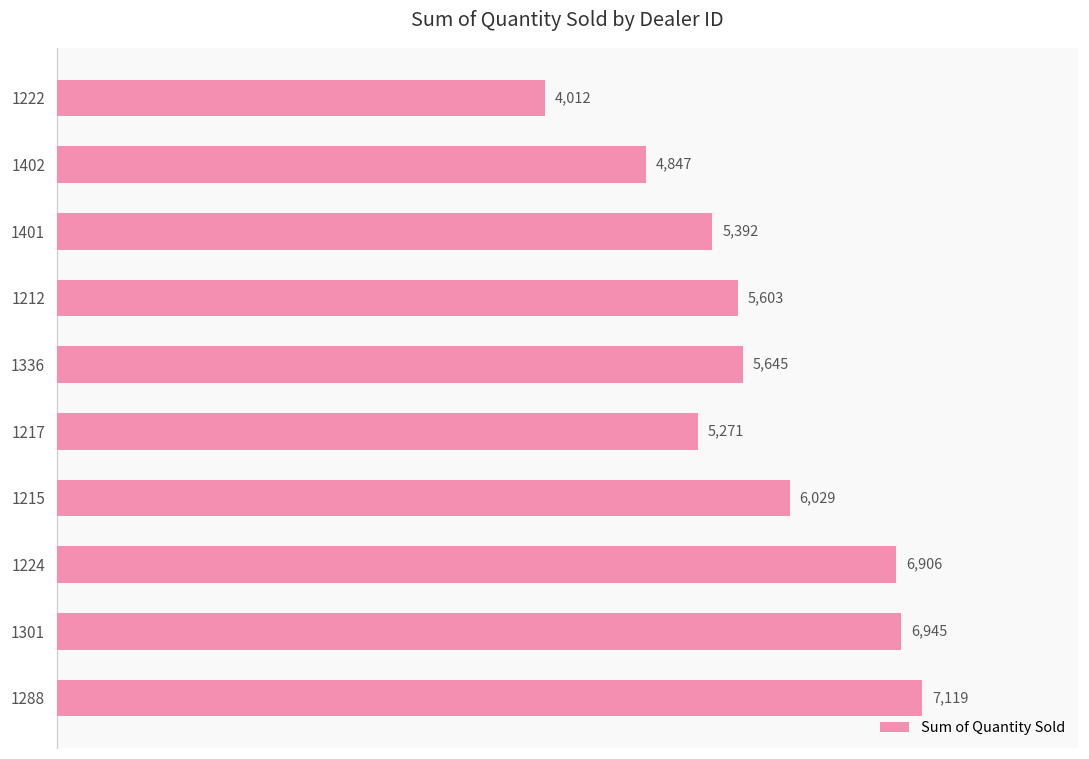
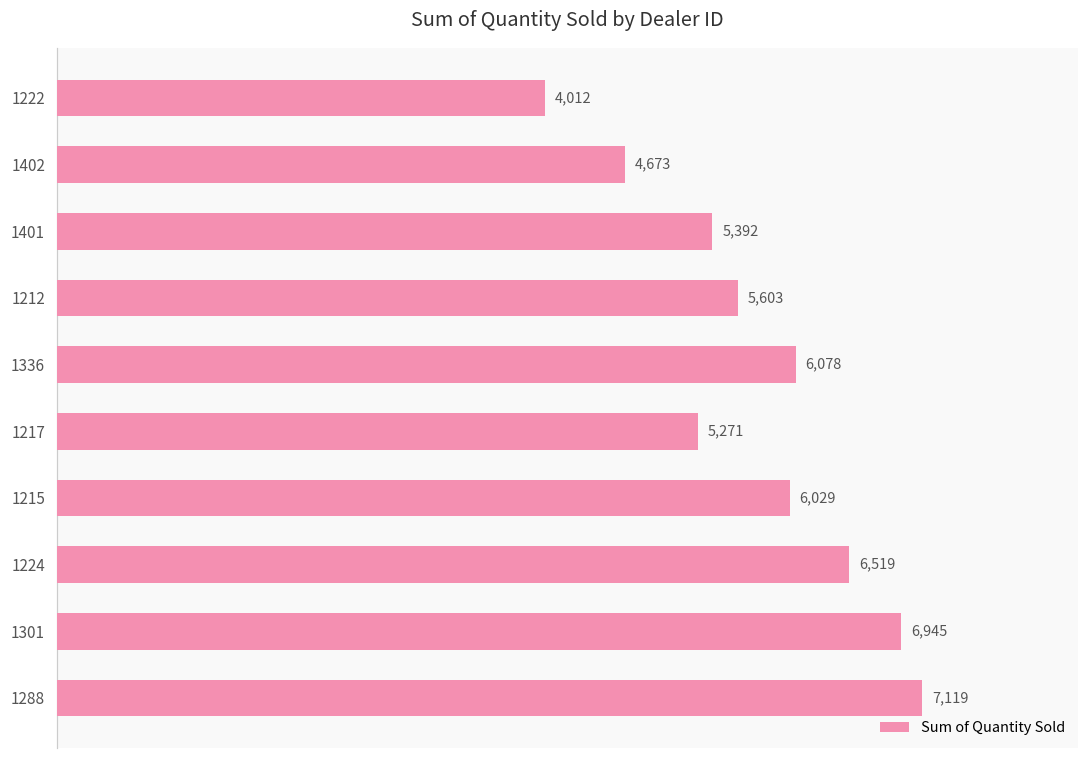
  {
    "1222": "4,012",
-   "1402": "4,847",
+   "1402": "4,673",
    "1401": "5,392",
    "1212": "5,603",
-   "1336": "5,645",
+   "1336": "6,078",
    "1217": "5,271",
    "1215": "6,029",
-   "1224": "6,906",
+   "1224": "6,519",
    "1301": "6,945",
    "1288": "7,119"
  }
